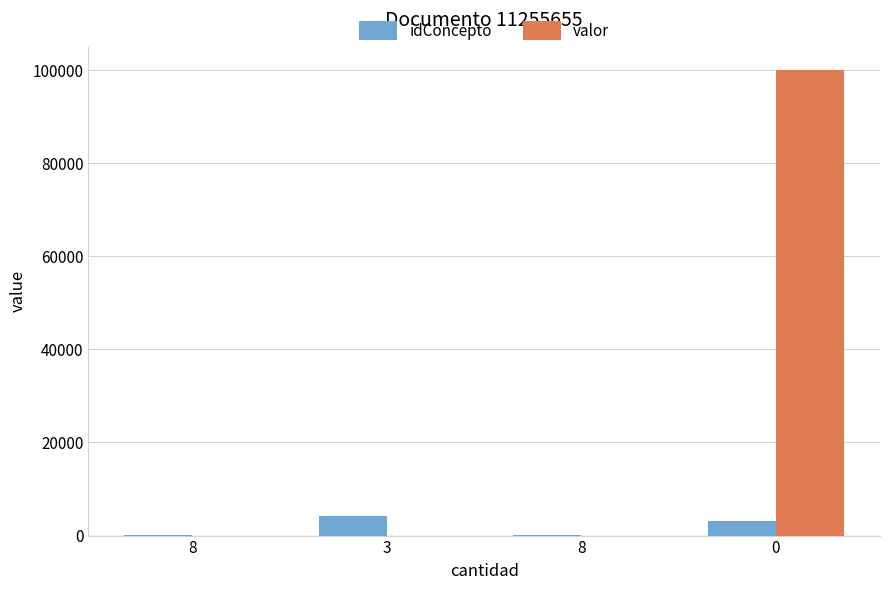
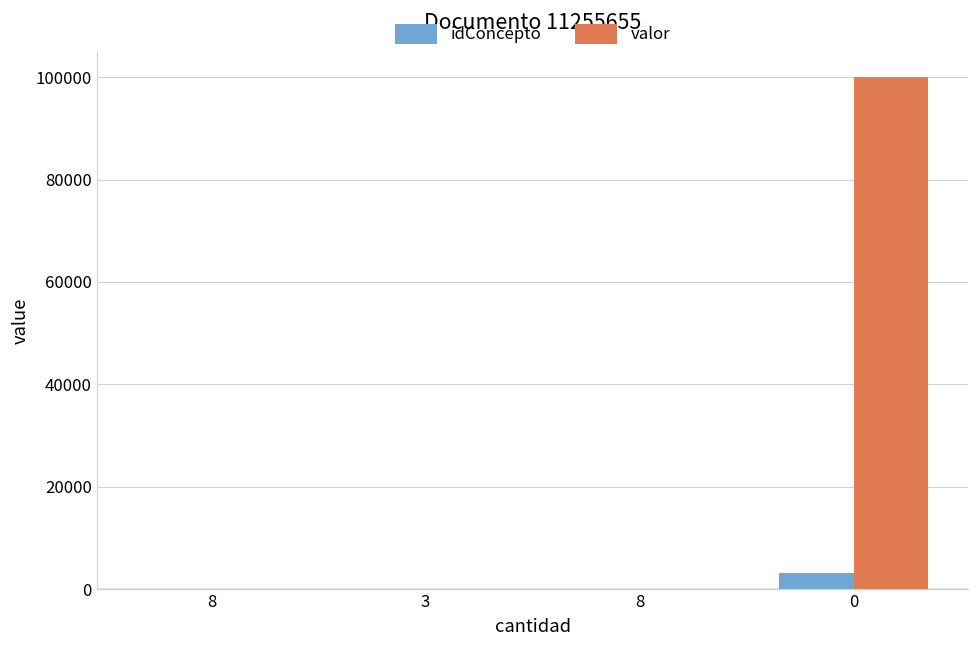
  {
    "idConcepto": {
-     "3": 4000,
+     "3": 0,
      "0": 3000
    },
    "valor": {
      "3": 0,
      "0": 100000
    }
  }
